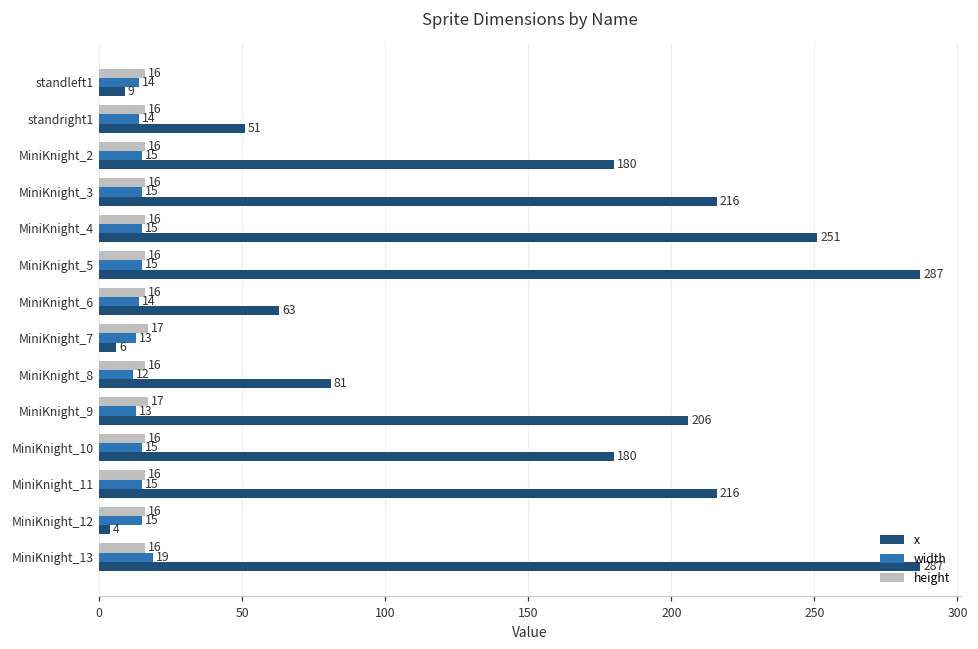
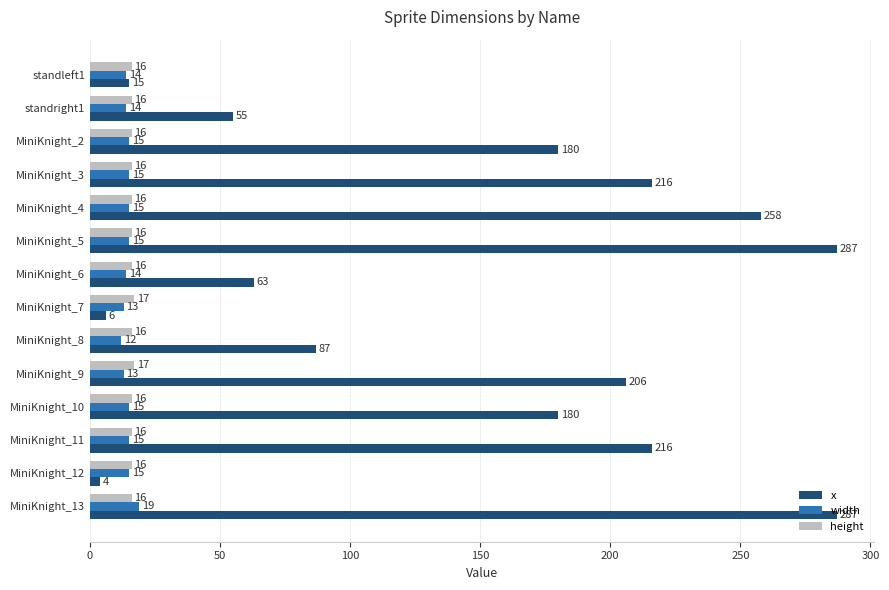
  {
    "x": {
-     "standleft1": 9,
-     "standright1": 51,
+     "standleft1": 15,
+     "standright1": 55,
      "MiniKnight_2": 180,
      "MiniKnight_3": 216,
-     "MiniKnight_4": 251,
+     "MiniKnight_4": 258,
      "MiniKnight_5": 287,
      "MiniKnight_6": 63,
      "MiniKnight_7": 6,
-     "MiniKnight_8": 81,
+     "MiniKnight_8": 87,
      "MiniKnight_9": 206,
      "MiniKnight_10": 180,
      "MiniKnight_11": 216,
      "MiniKnight_12": 4,
      "MiniKnight_13": 287
    },
    "width": {
      "standleft1": 14,
      "standright1": 14,
      "MiniKnight_2": 15,
      "MiniKnight_3": 15,
      "MiniKnight_4": 15,
      "MiniKnight_5": 15,
      "MiniKnight_6": 14,
      "MiniKnight_7": 13,
      "MiniKnight_8": 12,
      "MiniKnight_9": 13,
      "MiniKnight_10": 15,
      "MiniKnight_11": 15,
      "MiniKnight_12": 15,
      "MiniKnight_13": 19
    },
    "height": {
      "standleft1": 16,
      "standright1": 16,
      "MiniKnight_2": 16,
      "MiniKnight_3": 16,
      "MiniKnight_4": 16,
      "MiniKnight_5": 16,
      "MiniKnight_6": 16,
      "MiniKnight_7": 17,
      "MiniKnight_8": 16,
      "MiniKnight_9": 17,
      "MiniKnight_10": 16,
      "MiniKnight_11": 16,
      "MiniKnight_12": 16,
      "MiniKnight_13": 16
    }
  }
